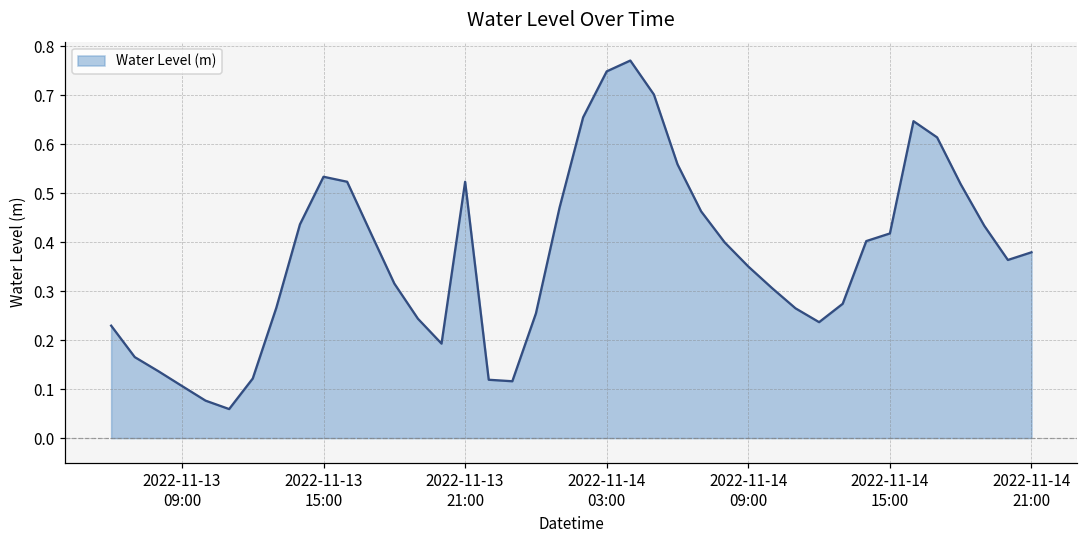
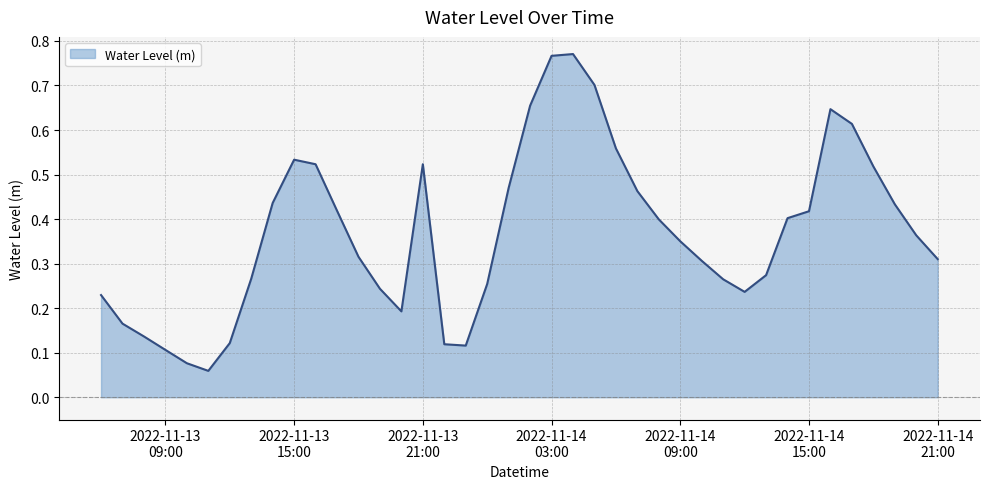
  {
    "2022-11-13 09:00": 0.11,
    "2022-11-13 15:00": 0.53,
    "2022-11-13 21:00": 0.52,
-   "2022-11-14 03:00": 0.75,
+   "2022-11-14 03:00": 0.77,
    "2022-11-14 09:00": 0.35,
    "2022-11-14 15:00": 0.42,
-   "2022-11-14 21:00": 0.38
+   "2022-11-14 21:00": 0.31
  }
